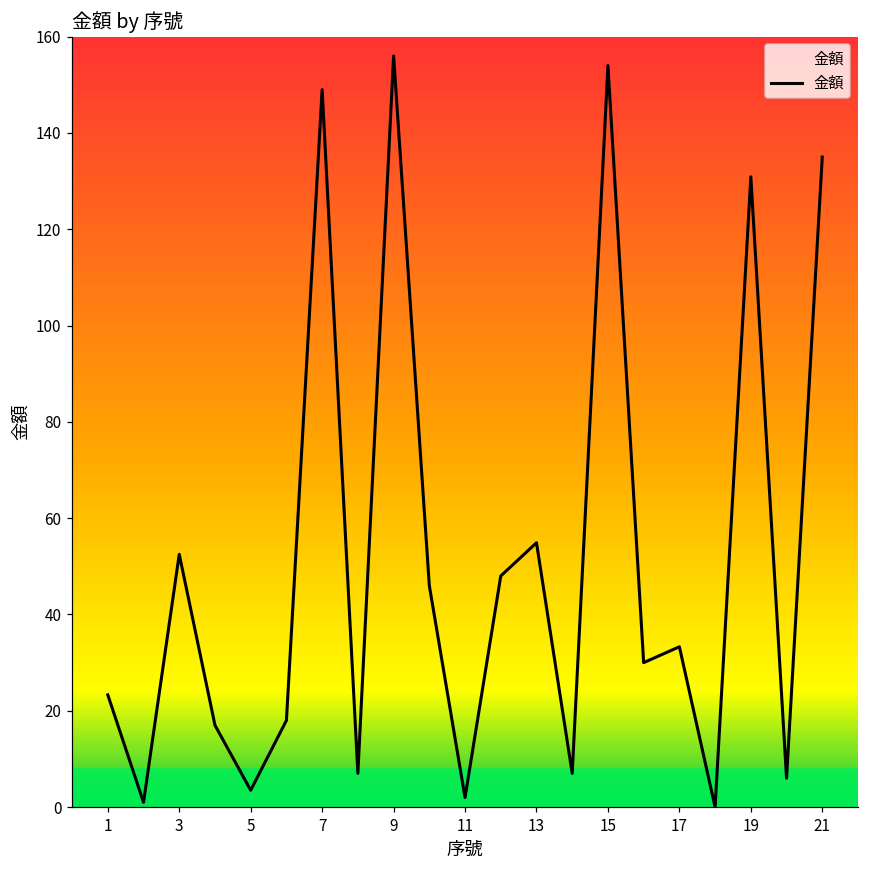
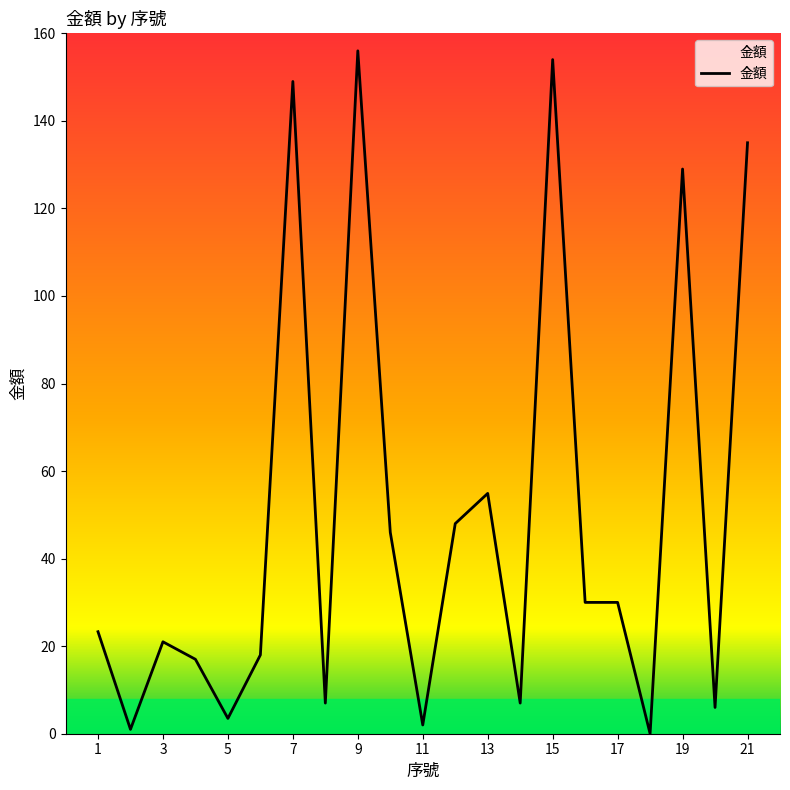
  {
    "1": 23,
-   "3": 53,
+   "3": 21,
    "7": 149,
    "9": 156,
    "13": 55,
    "15": 154,
-   "17": 33,
-   "19": 131,
+   "17": 30,
+   "19": 129,
    "21": 135
  }
